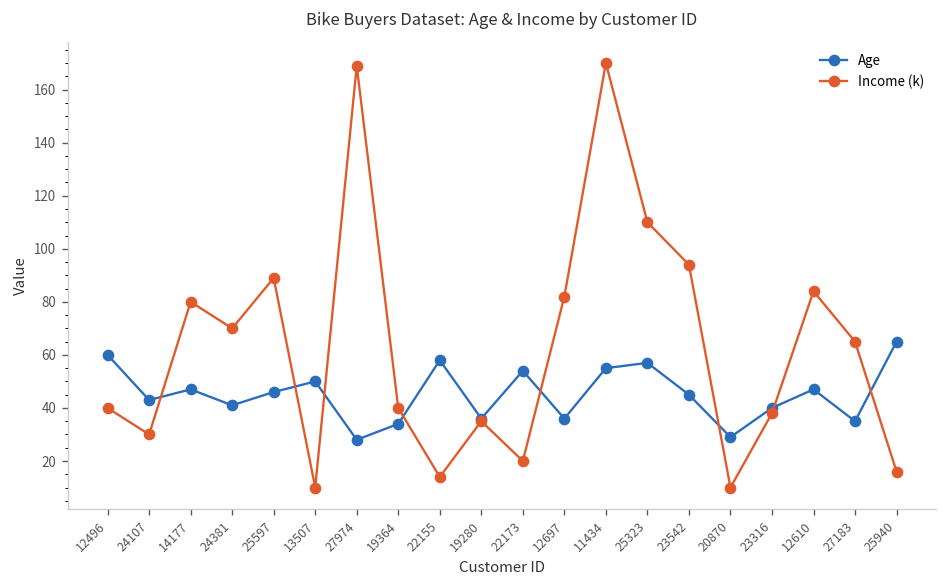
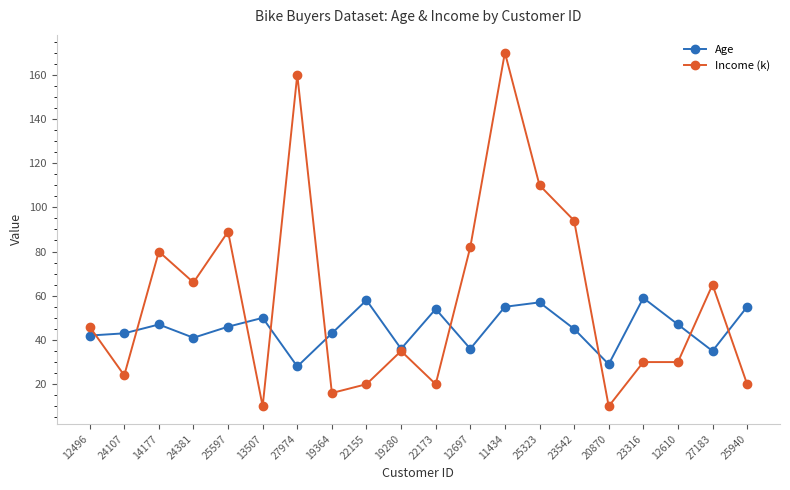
  {
    "Age": {
-     "12496": 60,
+     "12496": 42,
      "24107": 43,
      "14177": 47,
      "24381": 41,
      "25597": 46,
      "13507": 50,
      "27974": 28,
-     "19364": 34,
+     "19364": 43,
      "22155": 58,
      "22173": 54,
      "12697": 36,
      "11434": 55,
      "25323": 57,
      "23542": 45,
      "20870": 29,
-     "23316": 40,
+     "23316": 59,
      "12610": 47,
      "27183": 35,
-     "25940": 65
+     "25940": 55
    },
    "Income (k)": {
-     "12496": 40,
-     "24107": 30,
+     "12496": 46,
+     "24107": 24,
      "14177": 80,
-     "24381": 70,
+     "24381": 66,
      "25597": 89,
      "13507": 10,
-     "27974": 169,
-     "19364": 40,
-     "22155": 14,
+     "27974": 160,
+     "19364": 16,
+     "22155": 20,
      "22173": 20,
      "12697": 82,
      "11434": 170,
      "25323": 110,
      "23542": 94,
      "20870": 10,
-     "23316": 38,
-     "12610": 84,
+     "23316": 30,
+     "12610": 30,
      "27183": 65,
-     "25940": 16
+     "25940": 20
    }
  }
